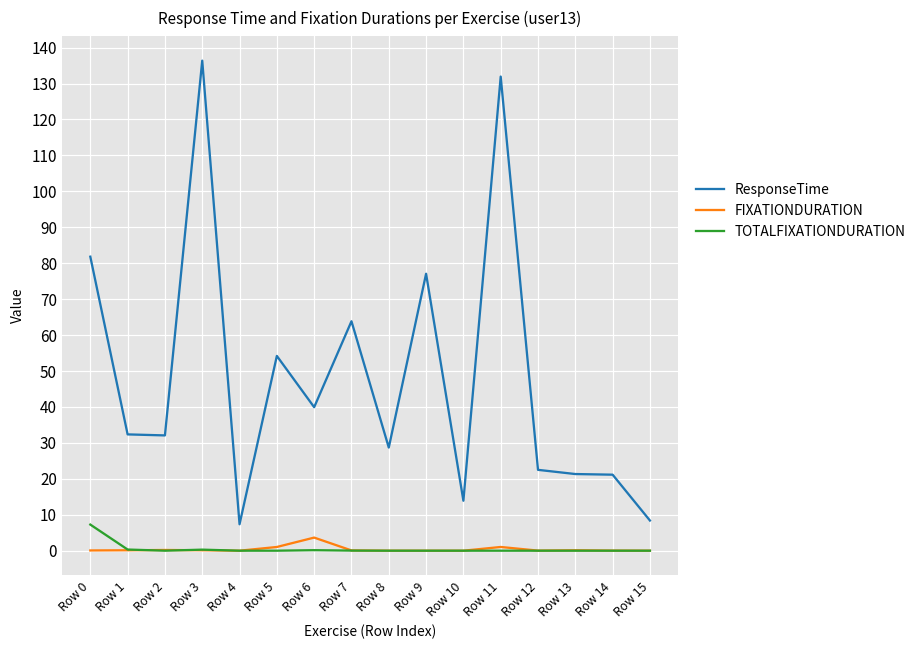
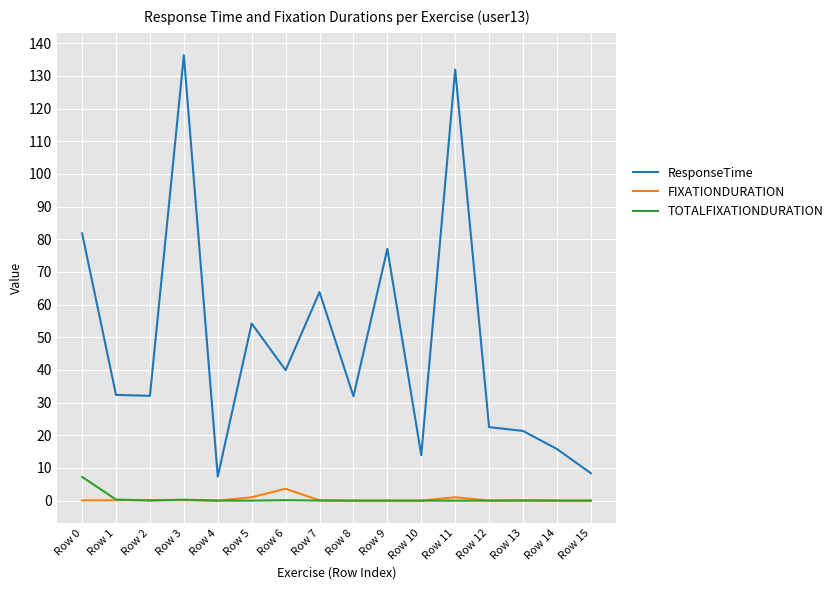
  {
    "ResponseTime": {
      "Row 0": 82,
      "Row 1": 32,
      "Row 2": 32,
      "Row 3": 136,
      "Row 4": 7,
      "Row 5": 54,
      "Row 6": 40,
      "Row 7": 64,
-     "Row 8": 29,
+     "Row 8": 32,
      "Row 9": 77,
      "Row 10": 14,
      "Row 11": 132,
      "Row 12": 22,
      "Row 13": 21,
-     "Row 14": 21,
+     "Row 14": 16,
      "Row 15": 8
    },
    "FIXATIONDURATION": {
      "Row 0": 0,
      "Row 5": 1,
      "Row 6": 4,
      "Row 11": 1
    },
    "TOTALFIXATIONDURATION": {
      "Row 0": 7,
      "Row 5": 0,
      "Row 6": 0,
      "Row 11": 0
    }
  }
